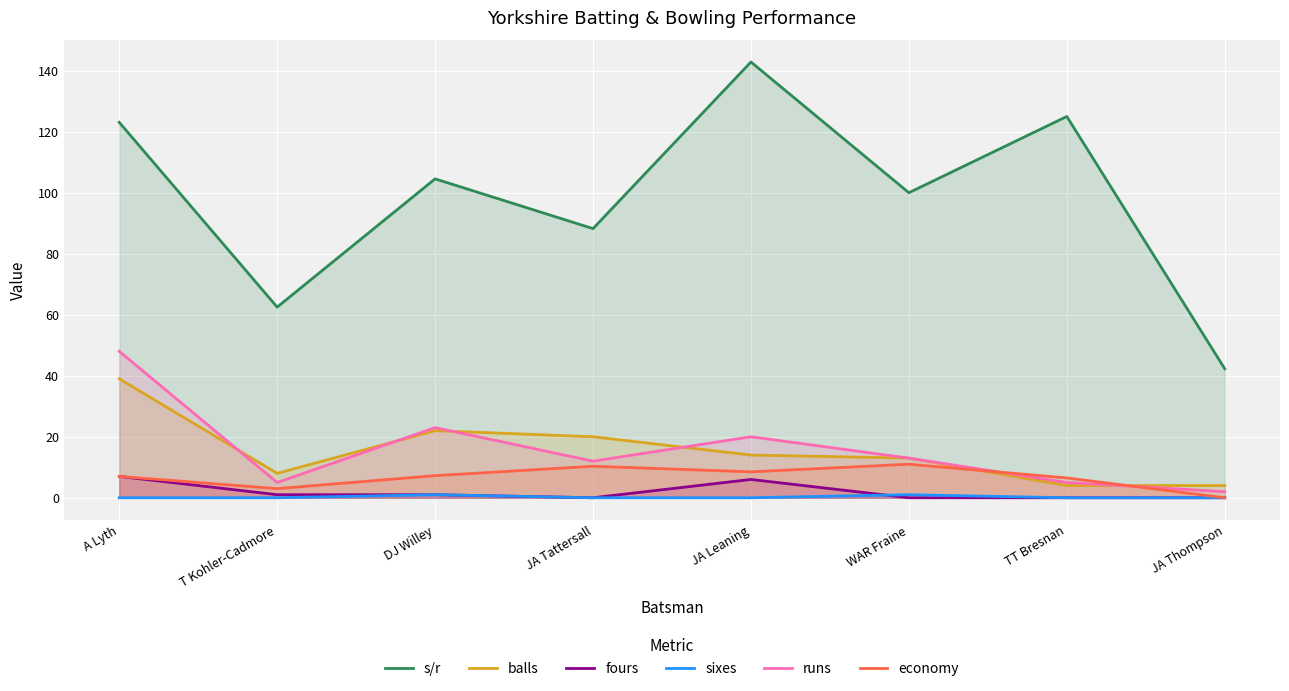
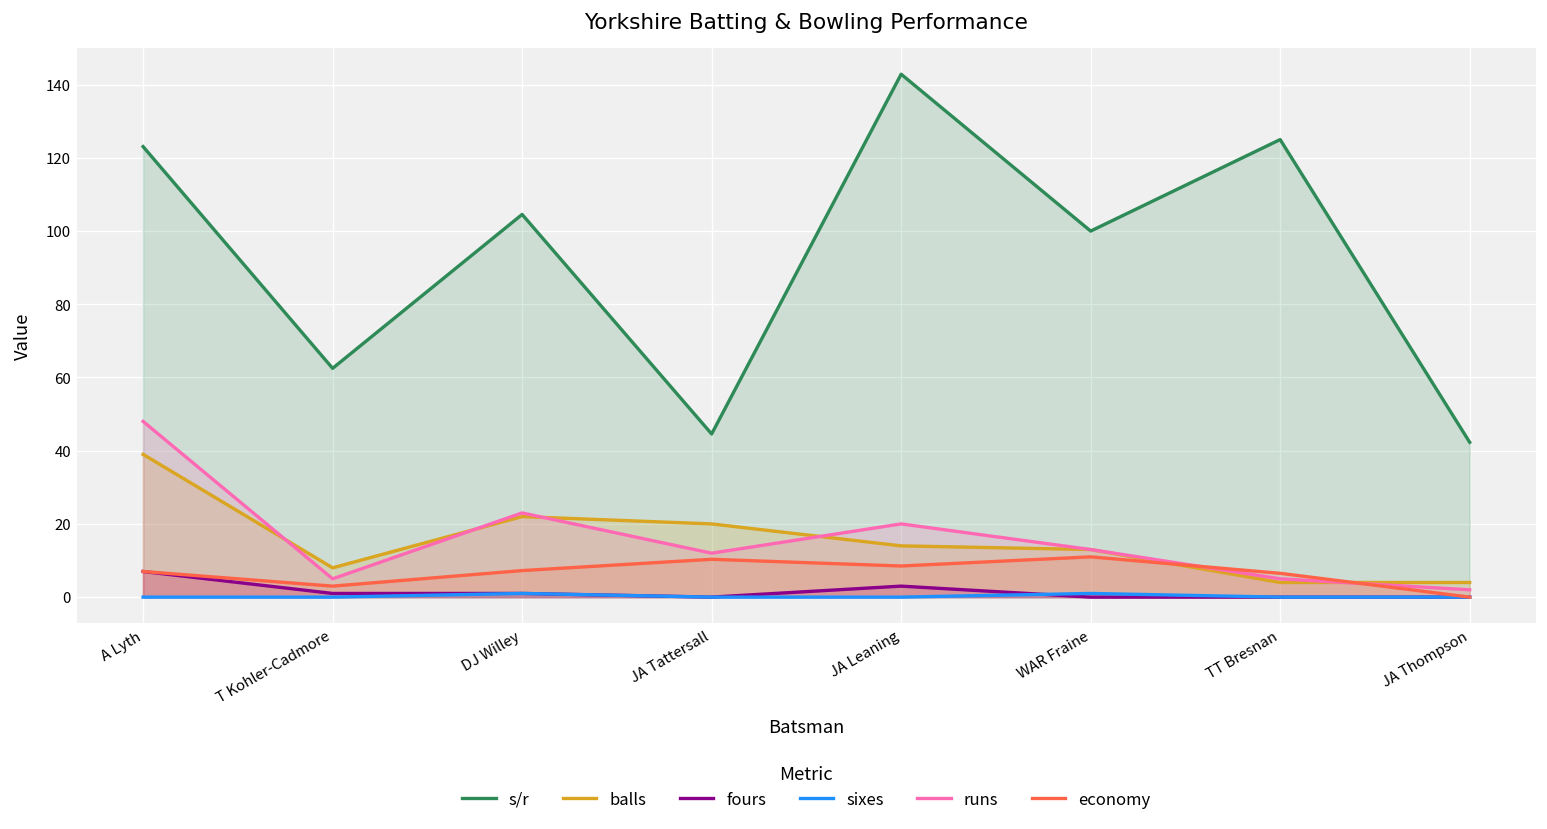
  {
    "s/r": {
      "A Lyth": 123,
      "T Kohler-Cadmore": 63,
      "DJ Willey": 105,
-     "JA Tattersall": 88,
+     "JA Tattersall": 45,
      "JA Leaning": 143,
      "WAR Fraine": 100,
      "TT Bresnan": 125,
      "JA Thompson": 42
    },
    "balls": {
      "A Lyth": 39,
      "T Kohler-Cadmore": 8,
      "DJ Willey": 22,
      "JA Tattersall": 20,
      "JA Leaning": 14,
      "TT Bresnan": 4,
      "JA Thompson": 4
    },
    "fours": {
      "T Kohler-Cadmore": 1,
-     "JA Leaning": 6,
+     "JA Leaning": 3,
      "WAR Fraine": 0
    },
    "sixes": {
      "A Lyth": 0,
      "T Kohler-Cadmore": 0,
      "JA Leaning": 0,
      "WAR Fraine": 1
    },
    "runs": {
      "A Lyth": 48,
      "T Kohler-Cadmore": 5,
      "DJ Willey": 23,
      "JA Tattersall": 12,
      "JA Leaning": 20,
      "TT Bresnan": 5,
      "JA Thompson": 2
    },
    "economy": {
      "T Kohler-Cadmore": 3,
      "DJ Willey": 7,
      "JA Tattersall": 10,
      "JA Leaning": 9,
      "WAR Fraine": 11,
      "TT Bresnan": 7
    }
  }
